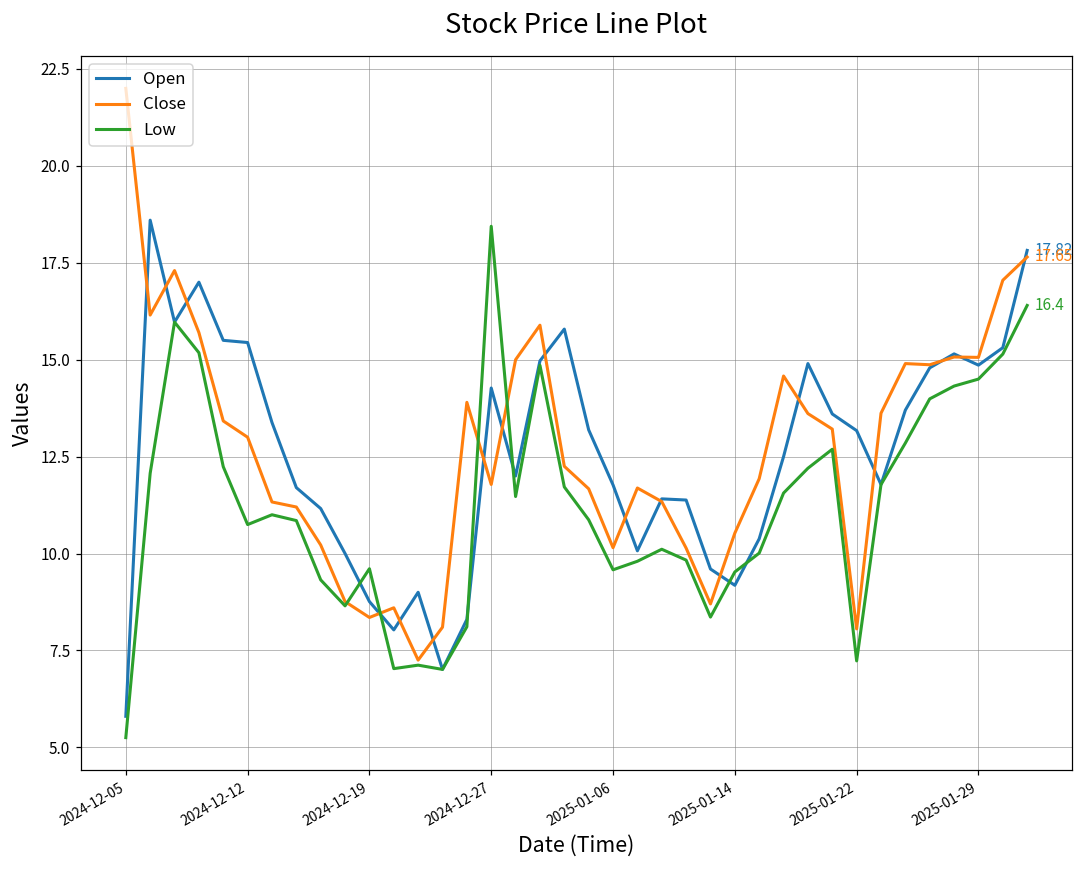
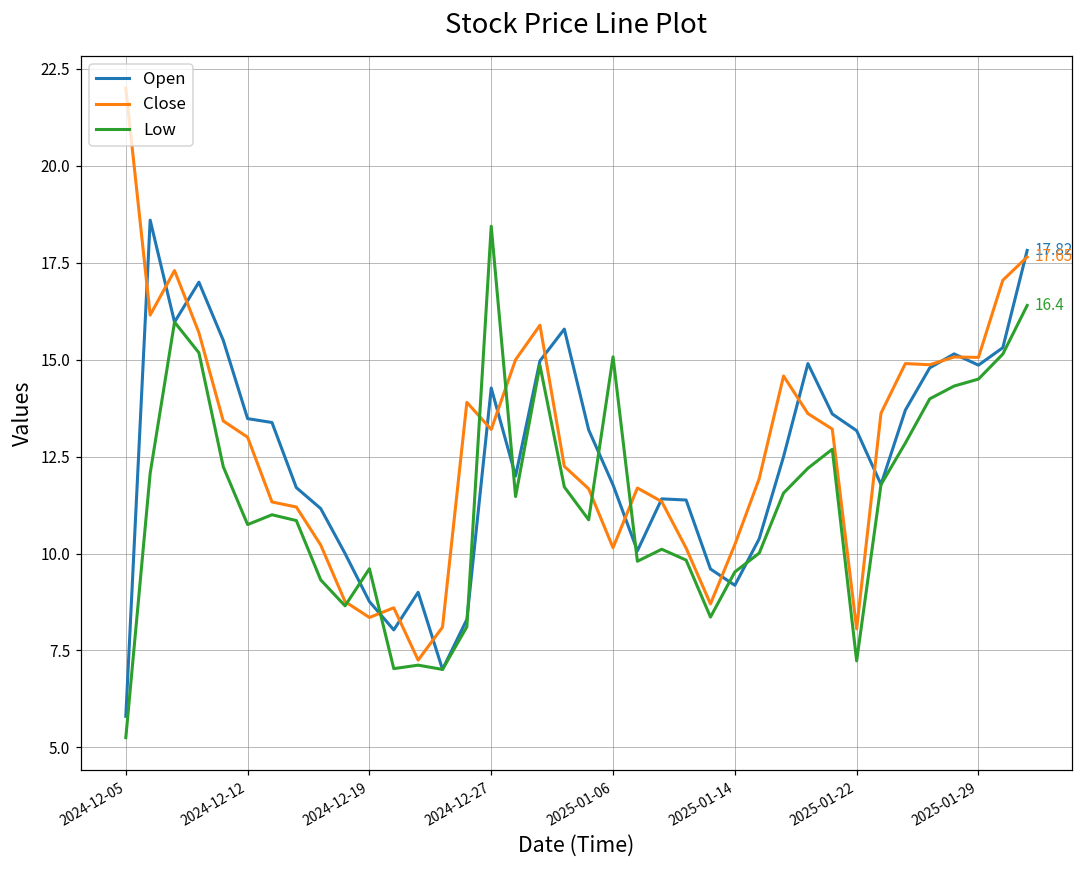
  {
    "Open": {
      "2024-12-05": 5.8,
-     "2024-12-12": 15.4,
+     "2024-12-12": 13.5,
      "2024-12-19": 8.8,
      "2024-12-27": 14.3,
      "2025-01-06": 11.8,
      "2025-01-14": 9.2,
      "2025-01-22": 13.2,
      "2025-01-29": 14.9
    },
    "Close": {
      "2024-12-12": 13.0,
      "2024-12-19": 8.4,
-     "2024-12-27": 11.8,
+     "2024-12-27": 13.2,
      "2025-01-06": 10.1,
-     "2025-01-14": 10.5,
+     "2025-01-14": 10.2,
      "2025-01-22": 8.1,
      "2025-01-29": 15.1
    },
    "Low": {
      "2024-12-05": 5.3,
      "2024-12-12": 10.7,
      "2024-12-19": 9.6,
      "2024-12-27": 18.4,
-     "2025-01-06": 9.6,
+     "2025-01-06": 15.1,
      "2025-01-14": 9.5,
      "2025-01-22": 7.2,
      "2025-01-29": 14.5
    }
  }
